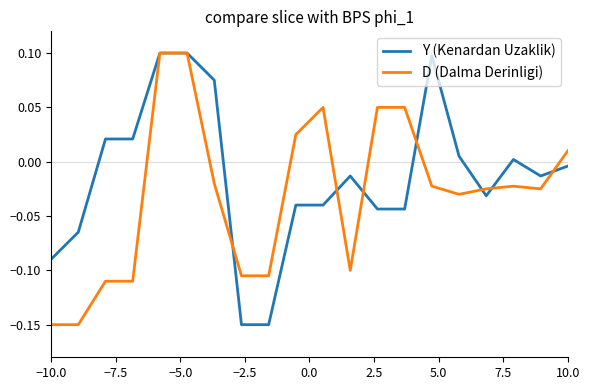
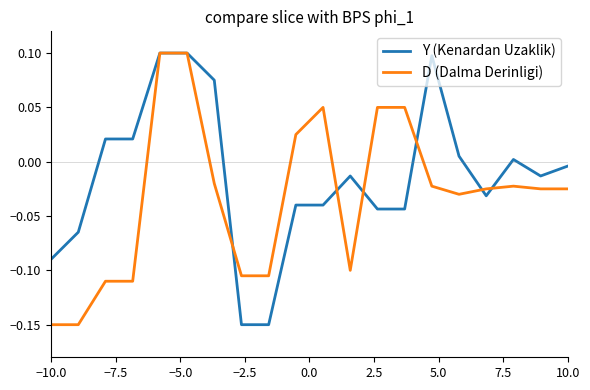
  {
    "Y (Kenardan Uzaklik)": {
      "−10.0": -0.090,
      "10.0": -0.004
    },
    "D (Dalma Derinligi)": {
      "−10.0": -0.150,
-     "10.0": 0.010
+     "10.0": -0.025
    }
  }
